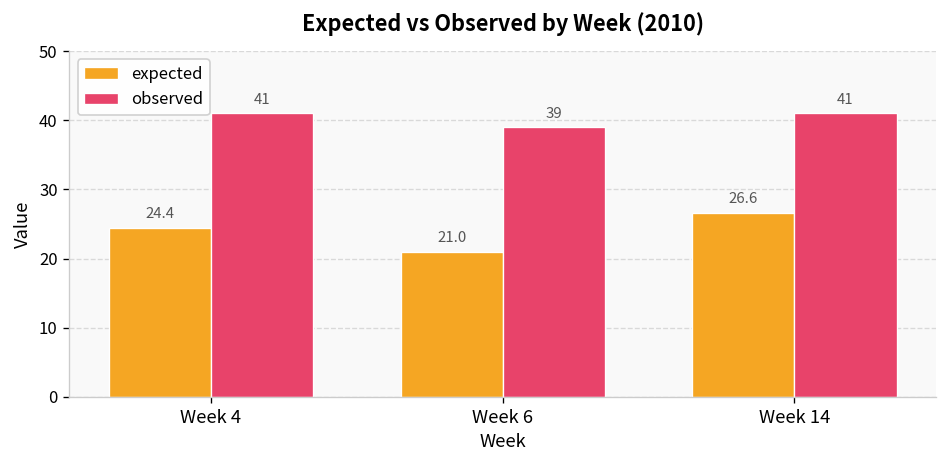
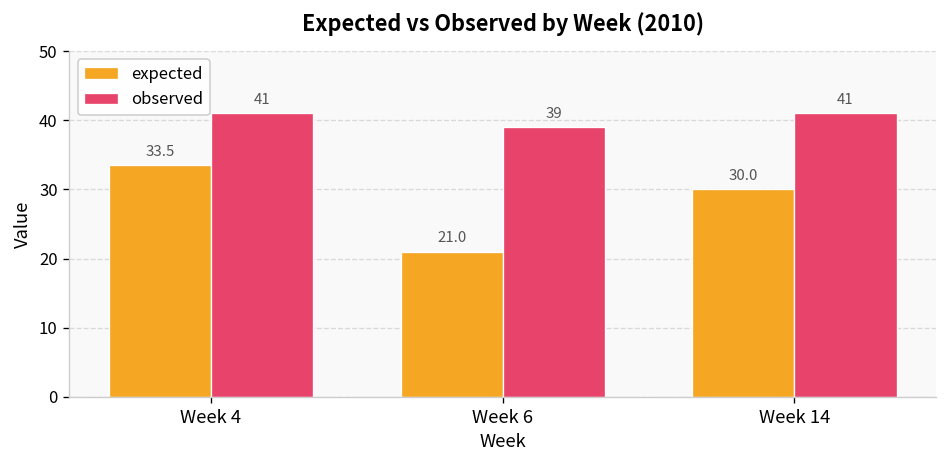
  {
    "expected": {
-     "Week 4": 24.4,
+     "Week 4": 33.5,
      "Week 6": 21.0,
-     "Week 14": 26.6
+     "Week 14": 30.0
    },
    "observed": {
      "Week 4": 41,
      "Week 6": 39,
      "Week 14": 41
    }
  }
